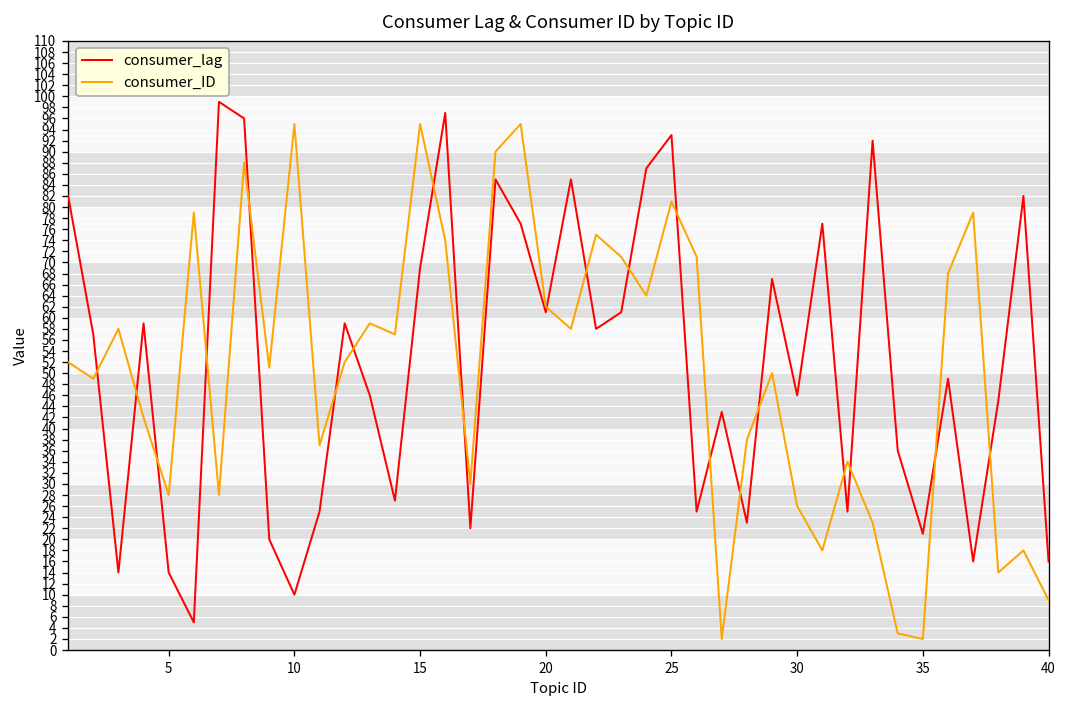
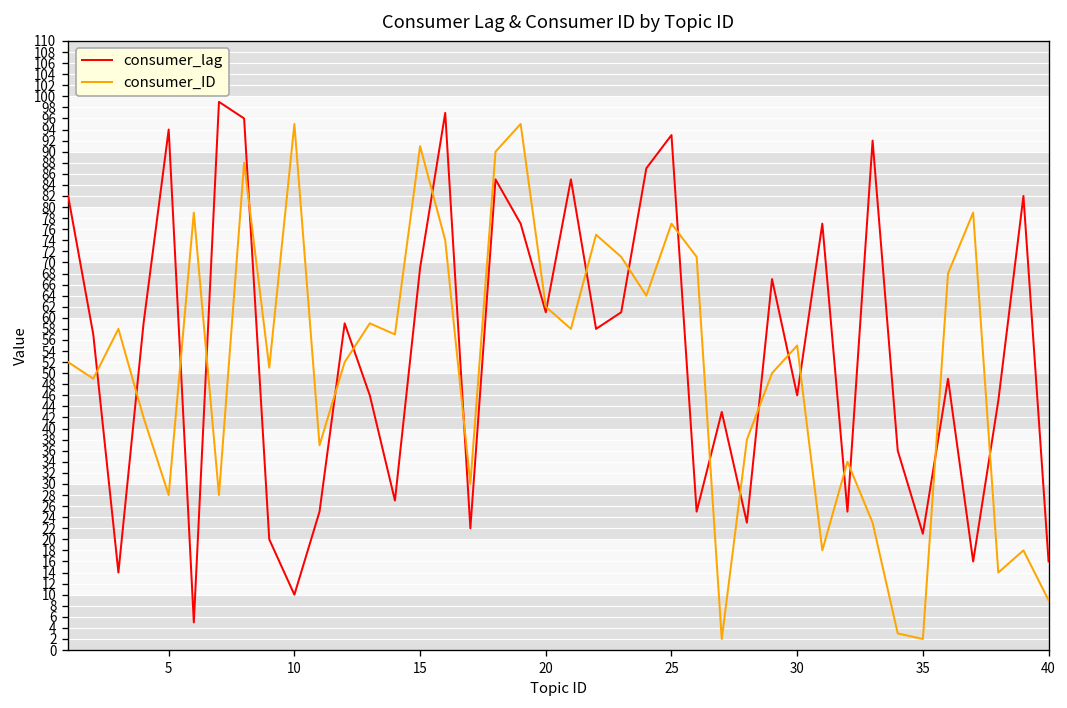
  {
    "consumer_lag": {
-     "5": 14,
+     "5": 94,
      "10": 10,
      "15": 69,
      "20": 61,
      "25": 93,
      "30": 46,
      "35": 21,
      "40": 16
    },
    "consumer_ID": {
      "5": 28,
      "10": 95,
-     "15": 95,
+     "15": 91,
      "20": 62,
-     "25": 81,
-     "30": 26,
+     "25": 77,
+     "30": 55,
      "35": 2,
      "40": 9
    }
  }
